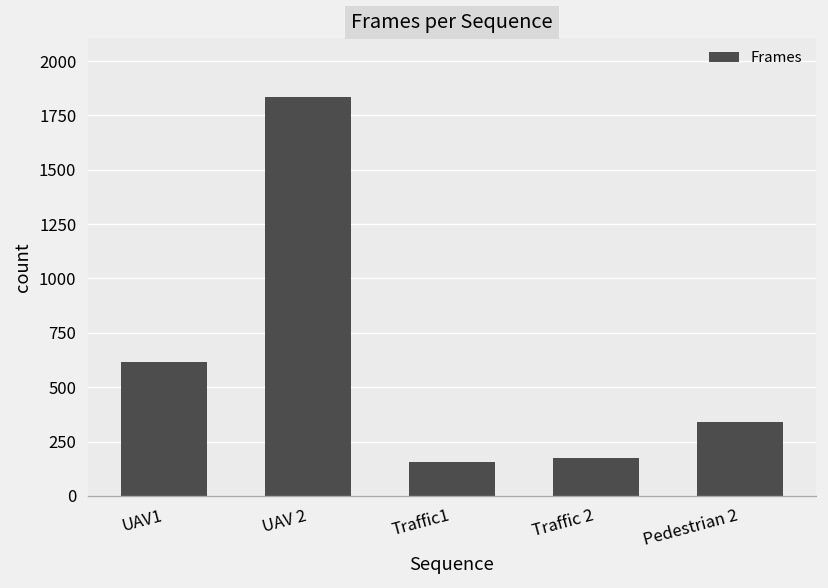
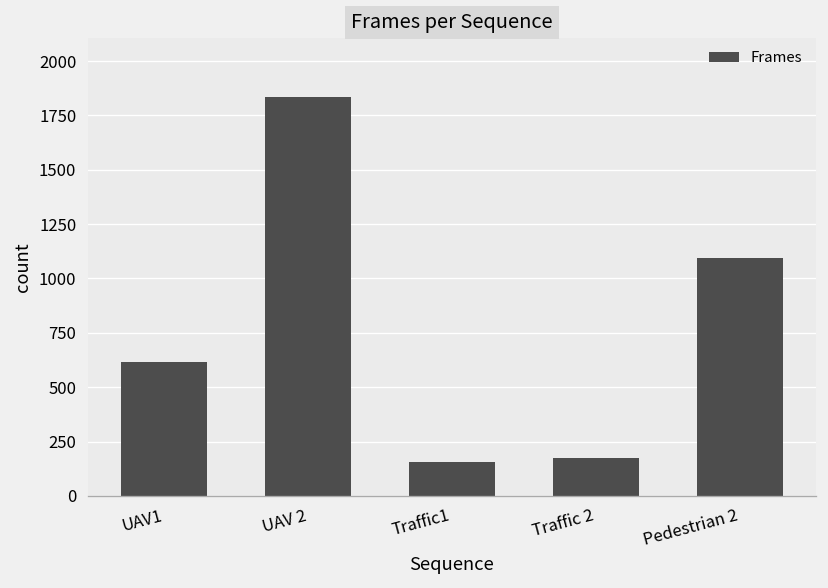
  {
    "UAV1": 620,
    "UAV 2": 1830,
    "Traffic1": 160,
    "Traffic 2": 170,
-   "Pedestrian 2": 340
+   "Pedestrian 2": 1090
  }
